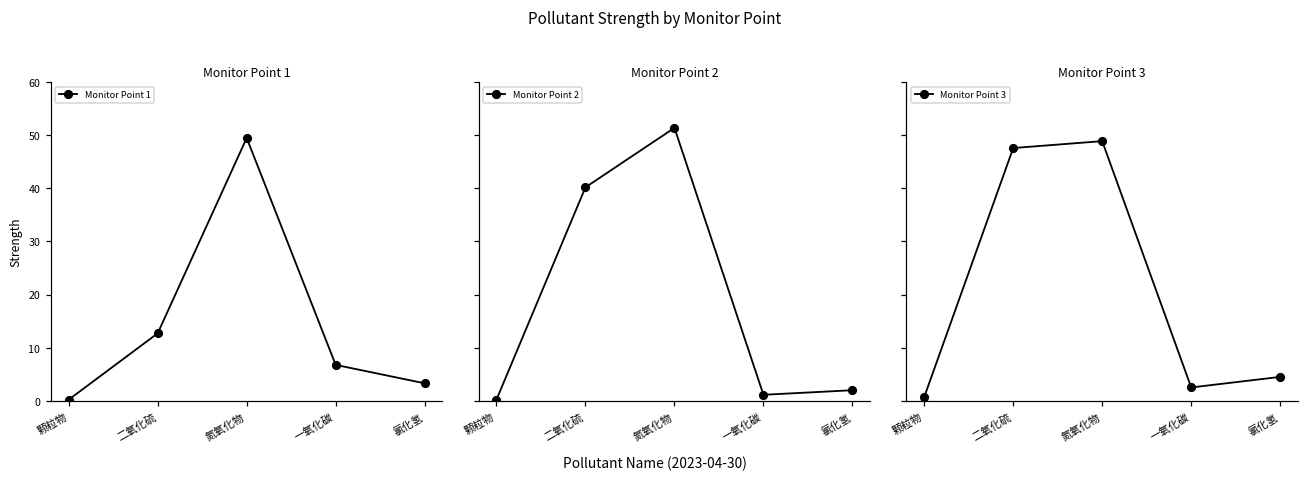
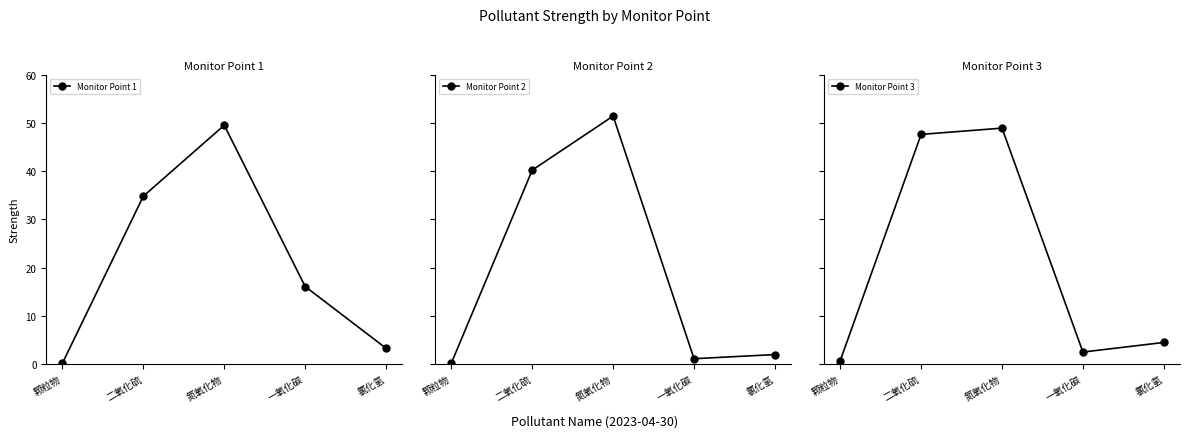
  {
    "Monitor Point 1": {
      "颗粒物": 0,
-     "二氧化硫": 13,
+     "二氧化硫": 35,
      "氮氧化物": 50,
-     "一氧化碳": 7,
+     "一氧化碳": 16,
      "氯化氢": 3
    }
  }
